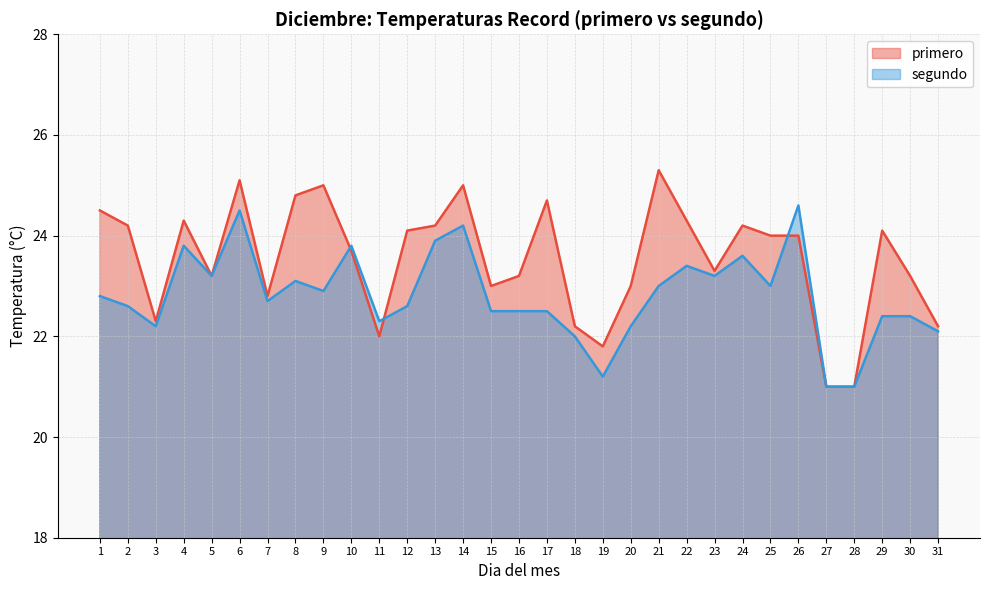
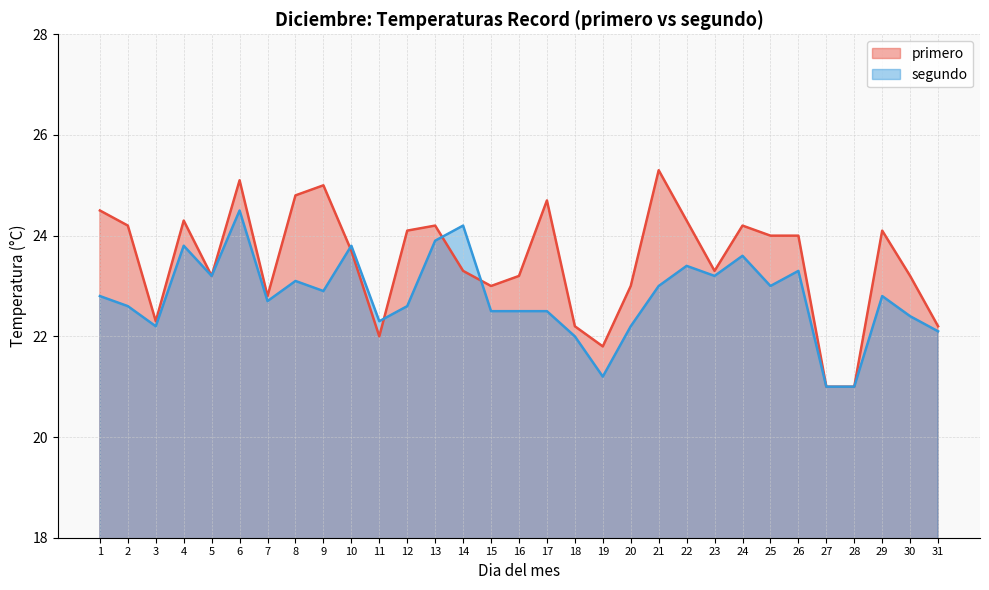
  {
    "primero": {
      "1": 24.5,
      "2": 24.2,
      "3": 22.3,
      "4": 24.3,
      "6": 25.1,
      "7": 22.8,
      "8": 24.8,
      "9": 25.0,
      "10": 23.7,
      "11": 22.0,
      "12": 24.1,
      "13": 24.2,
-     "14": 25.0,
+     "14": 23.3,
      "15": 23.0,
      "16": 23.2,
      "17": 24.7,
      "18": 22.2,
      "19": 21.8,
      "20": 23.0,
      "21": 25.3,
      "22": 24.3,
      "23": 23.3,
      "24": 24.2,
      "25": 24.0,
      "26": 24.0,
      "29": 24.1,
      "30": 23.2,
      "31": 22.2
    },
    "segundo": {
      "1": 22.8,
      "2": 22.6,
      "3": 22.2,
      "4": 23.8,
      "6": 24.5,
      "7": 22.7,
      "8": 23.1,
      "9": 22.9,
      "10": 23.8,
      "11": 22.3,
      "12": 22.6,
      "13": 23.9,
      "14": 24.2,
      "15": 22.5,
      "16": 22.5,
      "17": 22.5,
      "18": 22.0,
      "19": 21.2,
      "20": 22.2,
      "21": 23.0,
      "22": 23.4,
      "23": 23.2,
      "24": 23.6,
      "25": 23.0,
-     "26": 24.6,
-     "29": 22.4,
+     "26": 23.3,
+     "29": 22.8,
      "30": 22.4,
      "31": 22.1
    }
  }
